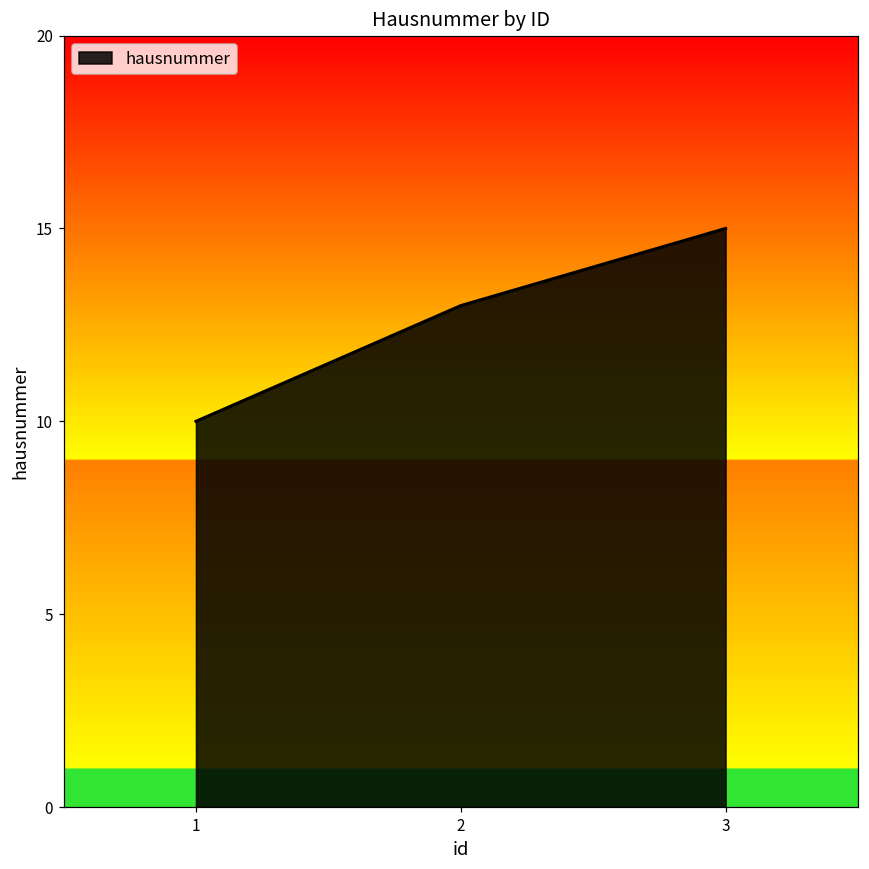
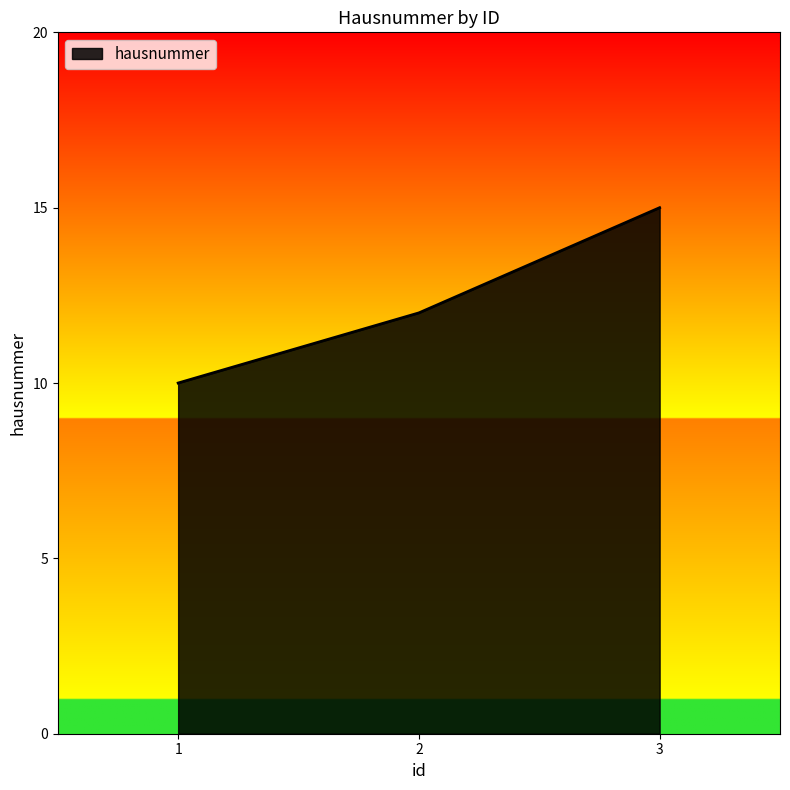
  {
    "1": 10,
-   "2": 13,
+   "2": 12,
    "3": 15
  }
